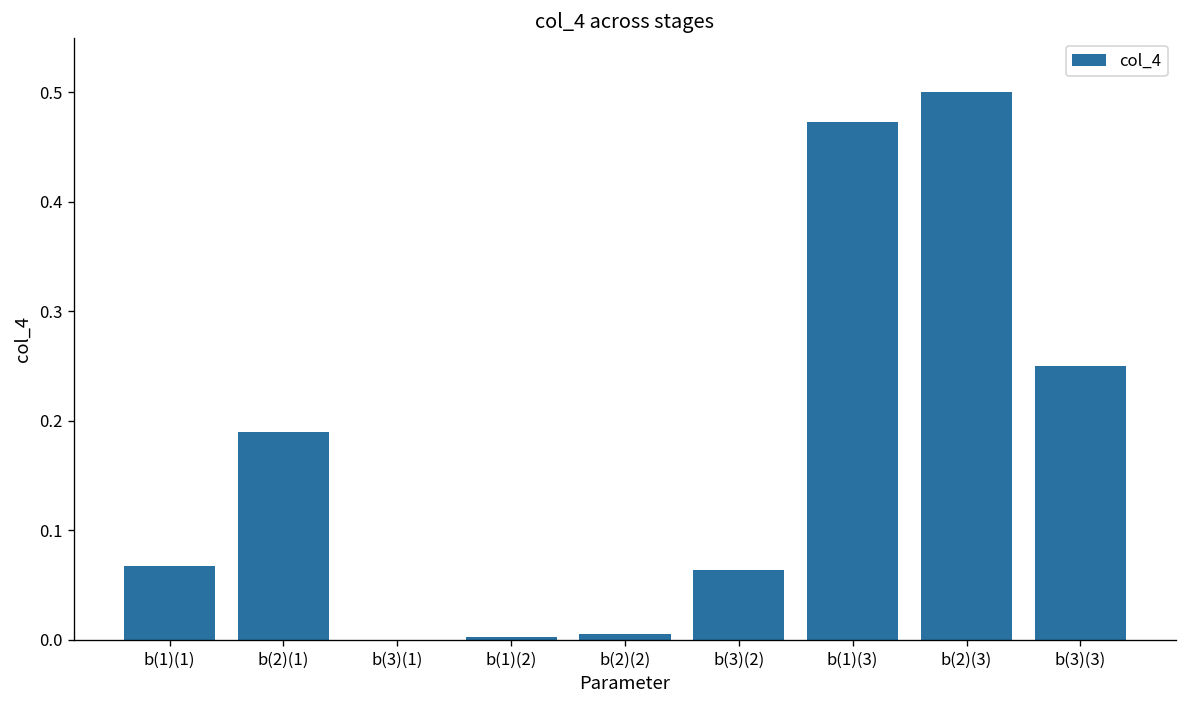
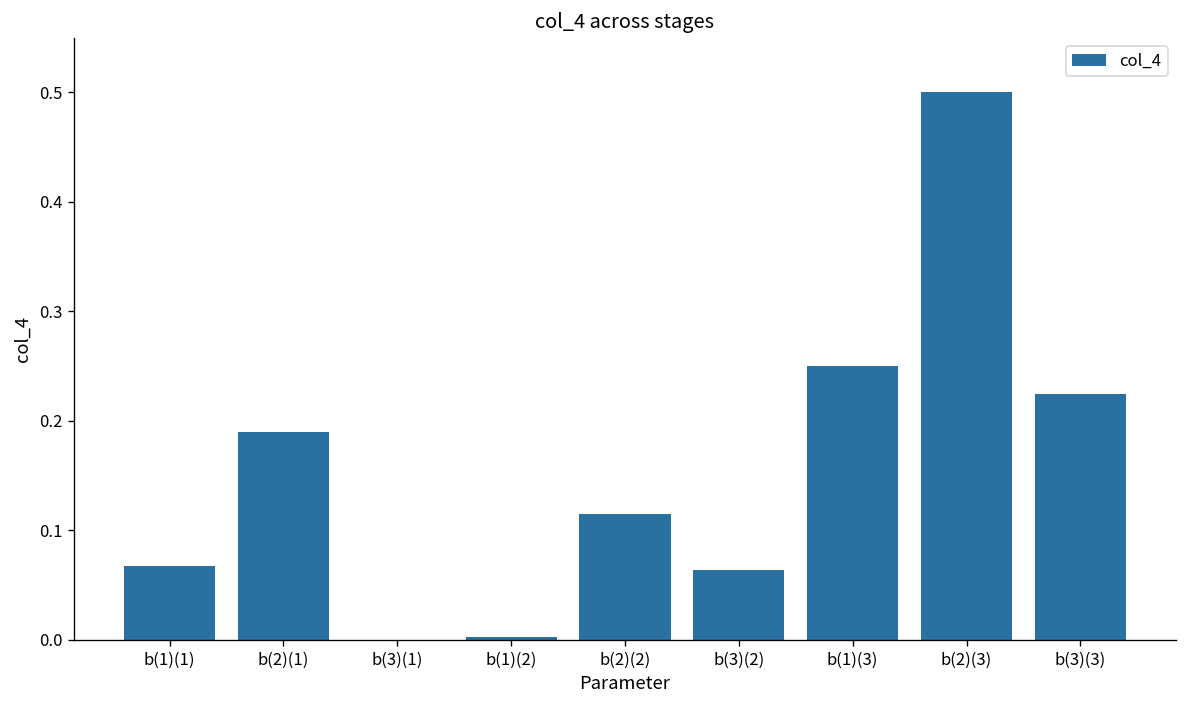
  {
    "b(1)(1)": 0.07,
    "b(2)(1)": 0.19,
    "b(3)(1)": 0.00,
-   "b(2)(2)": 0.01,
+   "b(2)(2)": 0.11,
    "b(3)(2)": 0.06,
-   "b(1)(3)": 0.47,
+   "b(1)(3)": 0.25,
    "b(2)(3)": 0.50,
-   "b(3)(3)": 0.25
+   "b(3)(3)": 0.22
  }
